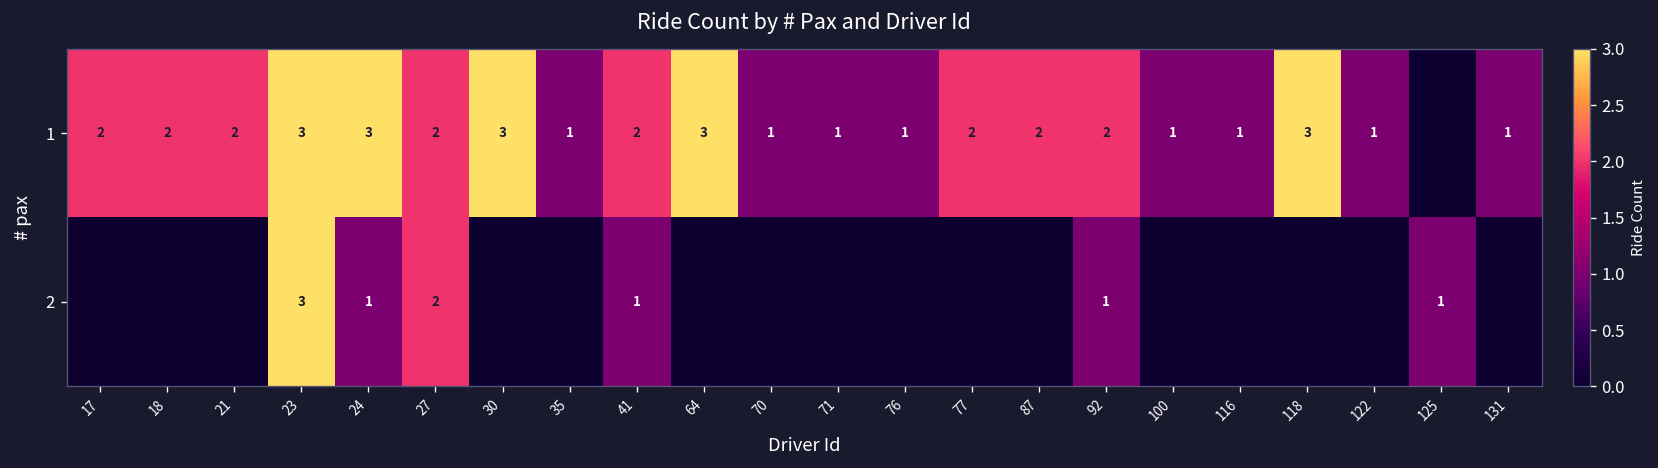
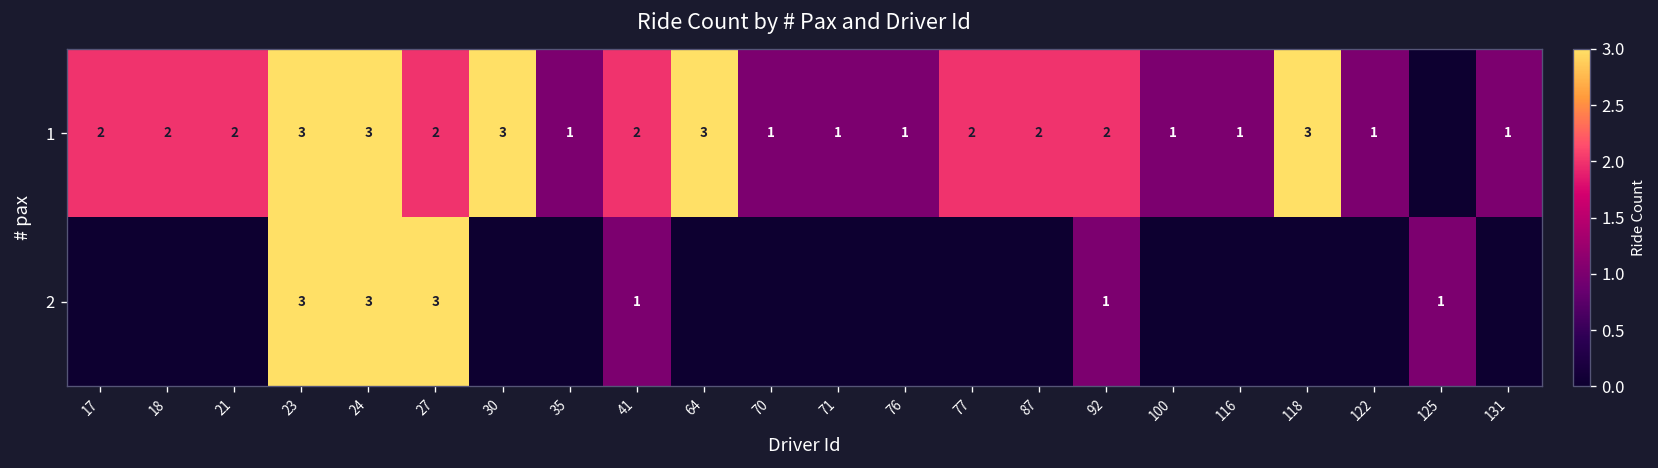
  {
    "1": {
      "17": 2,
      "18": 2,
      "21": 2,
      "23": 3,
      "24": 3,
      "27": 2,
      "30": 3,
      "35": 1,
      "41": 2,
      "64": 3,
      "70": 1,
      "71": 1,
      "76": 1,
      "77": 2,
      "87": 2,
      "92": 2,
      "100": 1,
      "116": 1,
      "118": 3,
      "122": 1,
      "131": 1
    },
    "2": {
      "23": 3,
-     "24": 1,
-     "27": 2,
+     "24": 3,
+     "27": 3,
      "41": 1,
      "92": 1,
      "125": 1
    }
  }
